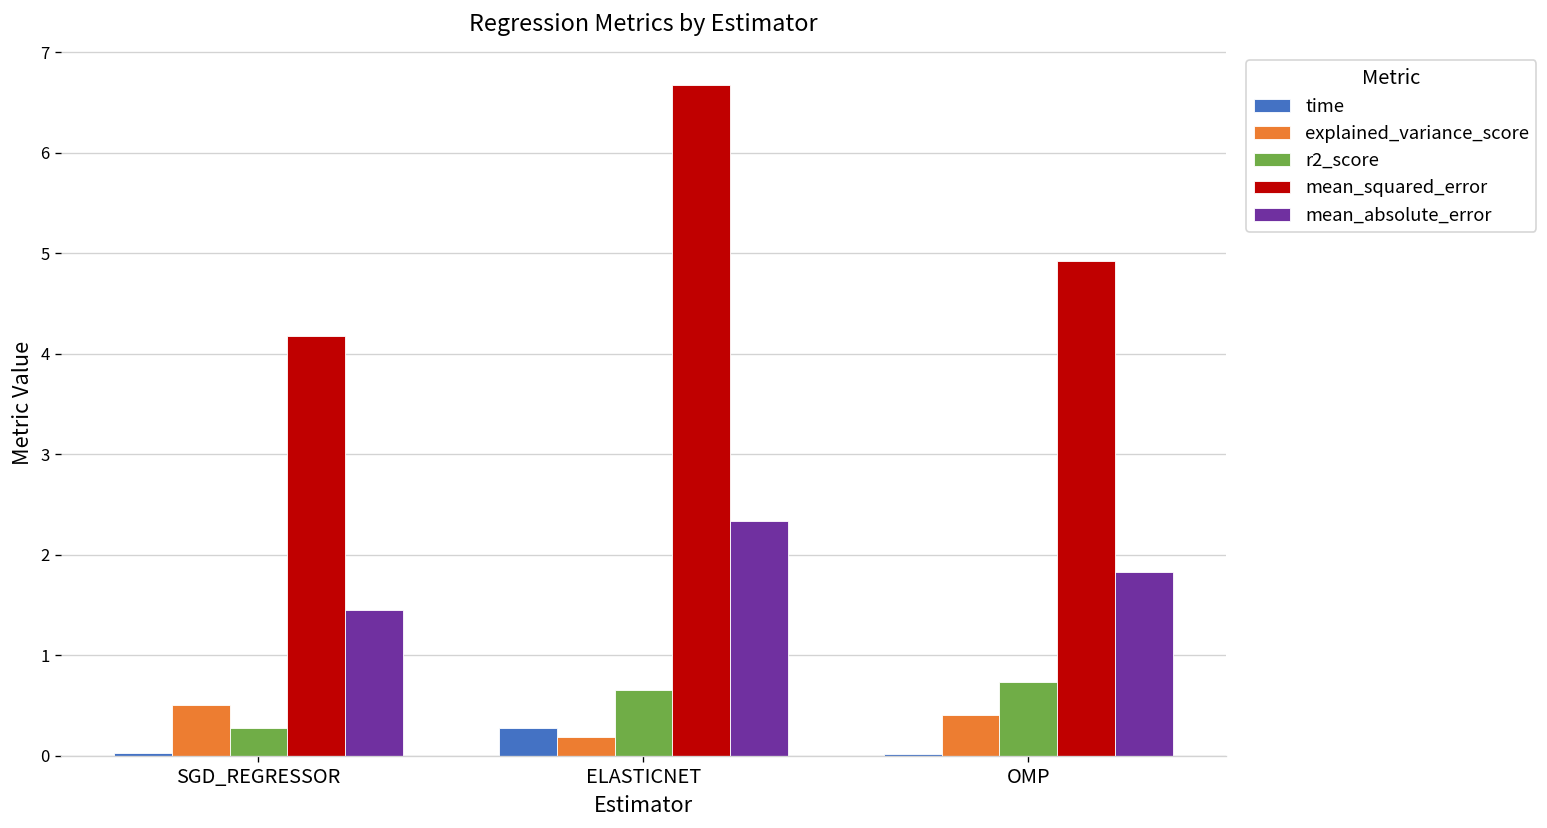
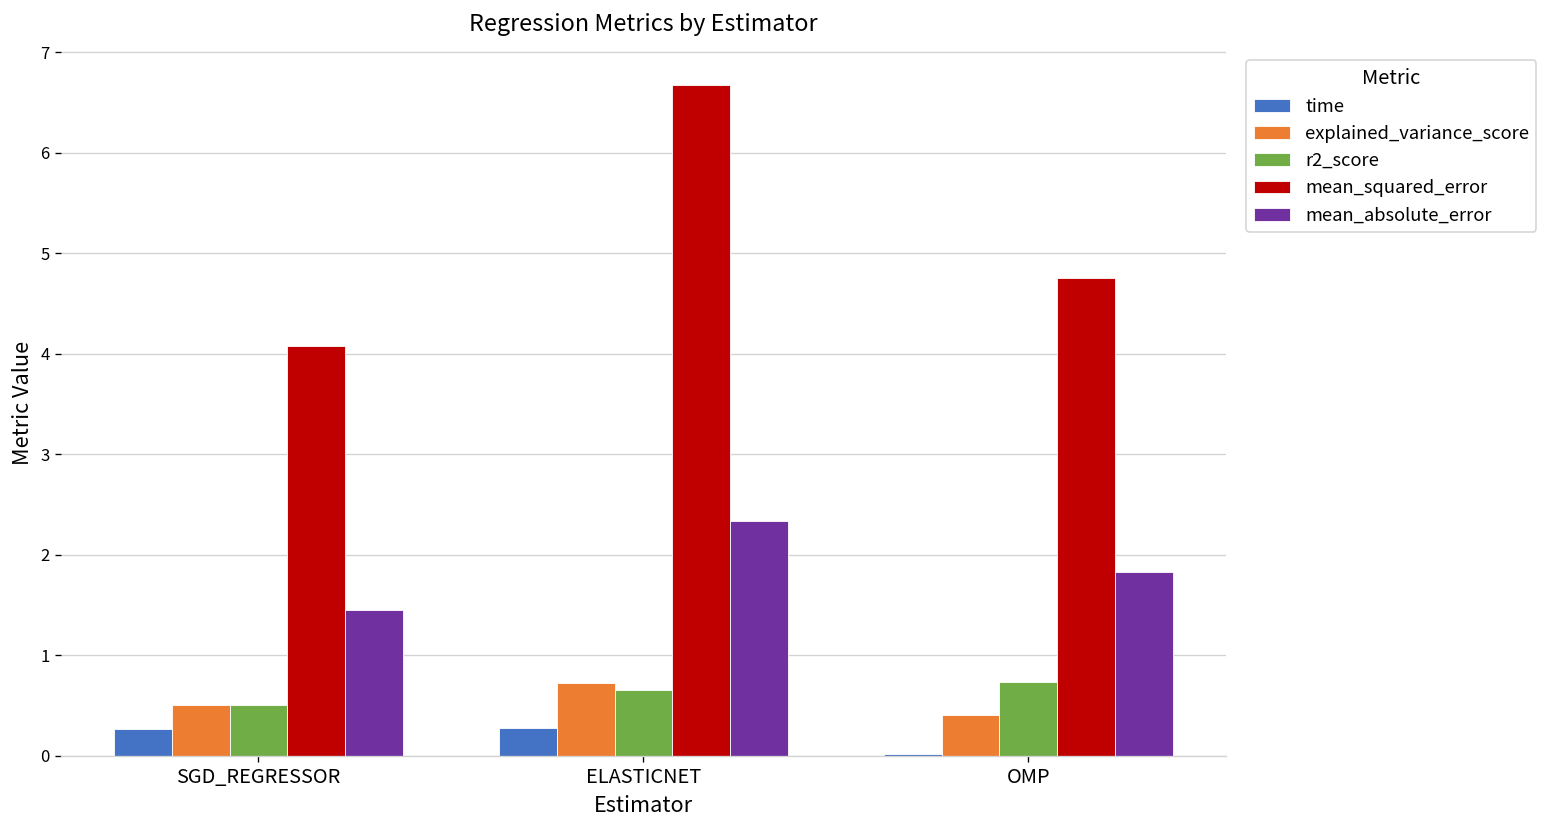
  {
    "time": {
-     "SGD_REGRESSOR": 0.0,
+     "SGD_REGRESSOR": 0.3,
      "ELASTICNET": 0.3
    },
    "explained_variance_score": {
      "SGD_REGRESSOR": 0.5,
-     "ELASTICNET": 0.2,
+     "ELASTICNET": 0.7,
      "OMP": 0.4
    },
    "r2_score": {
-     "SGD_REGRESSOR": 0.3,
+     "SGD_REGRESSOR": 0.5,
      "ELASTICNET": 0.7,
      "OMP": 0.7
    },
    "mean_squared_error": {
-     "SGD_REGRESSOR": 4.2,
+     "SGD_REGRESSOR": 4.1,
      "ELASTICNET": 6.7,
-     "OMP": 4.9
+     "OMP": 4.8
    },
    "mean_absolute_error": {
      "SGD_REGRESSOR": 1.5,
      "ELASTICNET": 2.3,
      "OMP": 1.8
    }
  }
